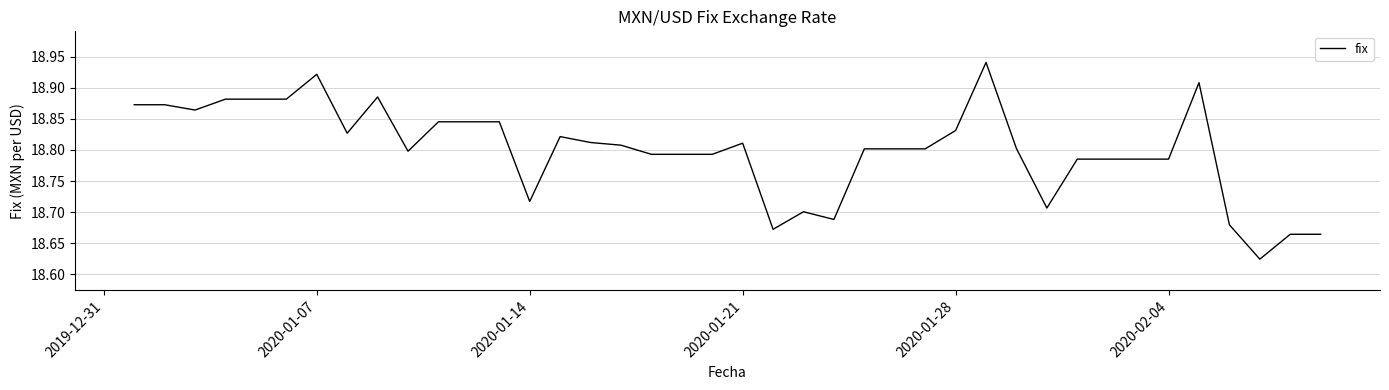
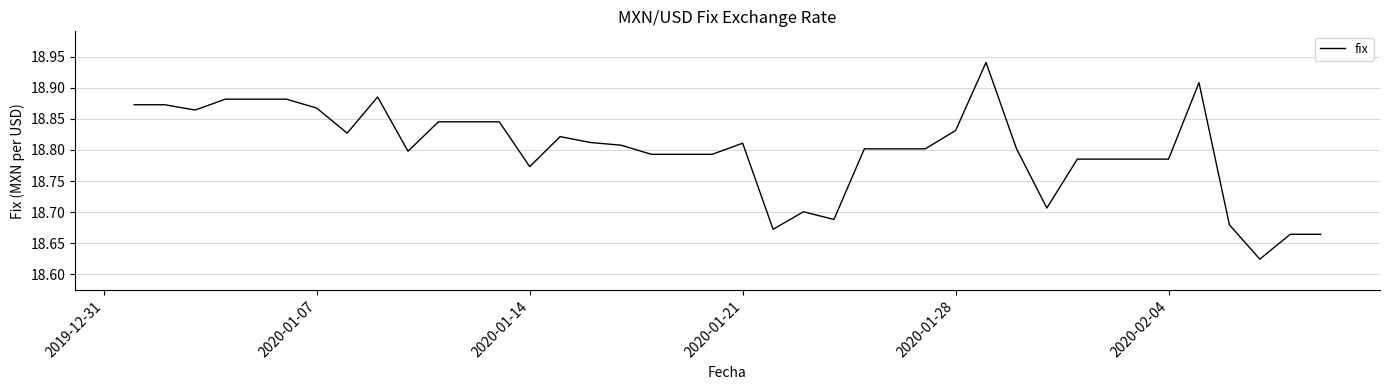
  {
-   "2020-01-07": 18.92,
-   "2020-01-14": 18.72,
+   "2020-01-07": 18.87,
+   "2020-01-14": 18.77,
    "2020-01-21": 18.81,
    "2020-01-28": 18.83,
    "2020-02-04": 18.79
  }
